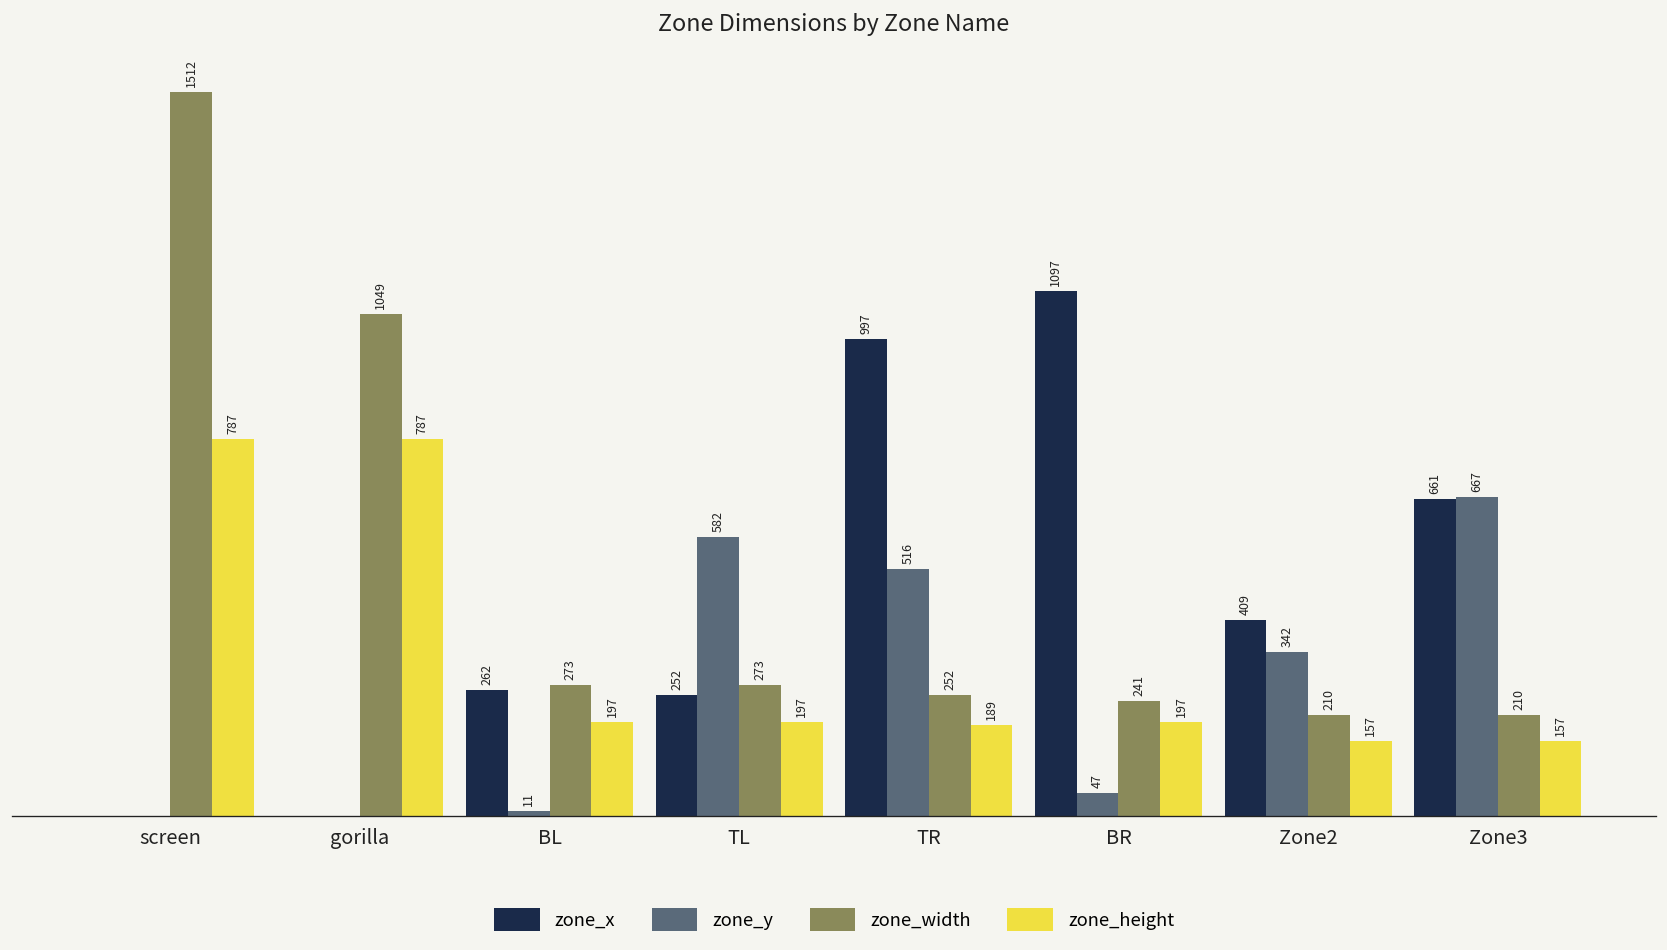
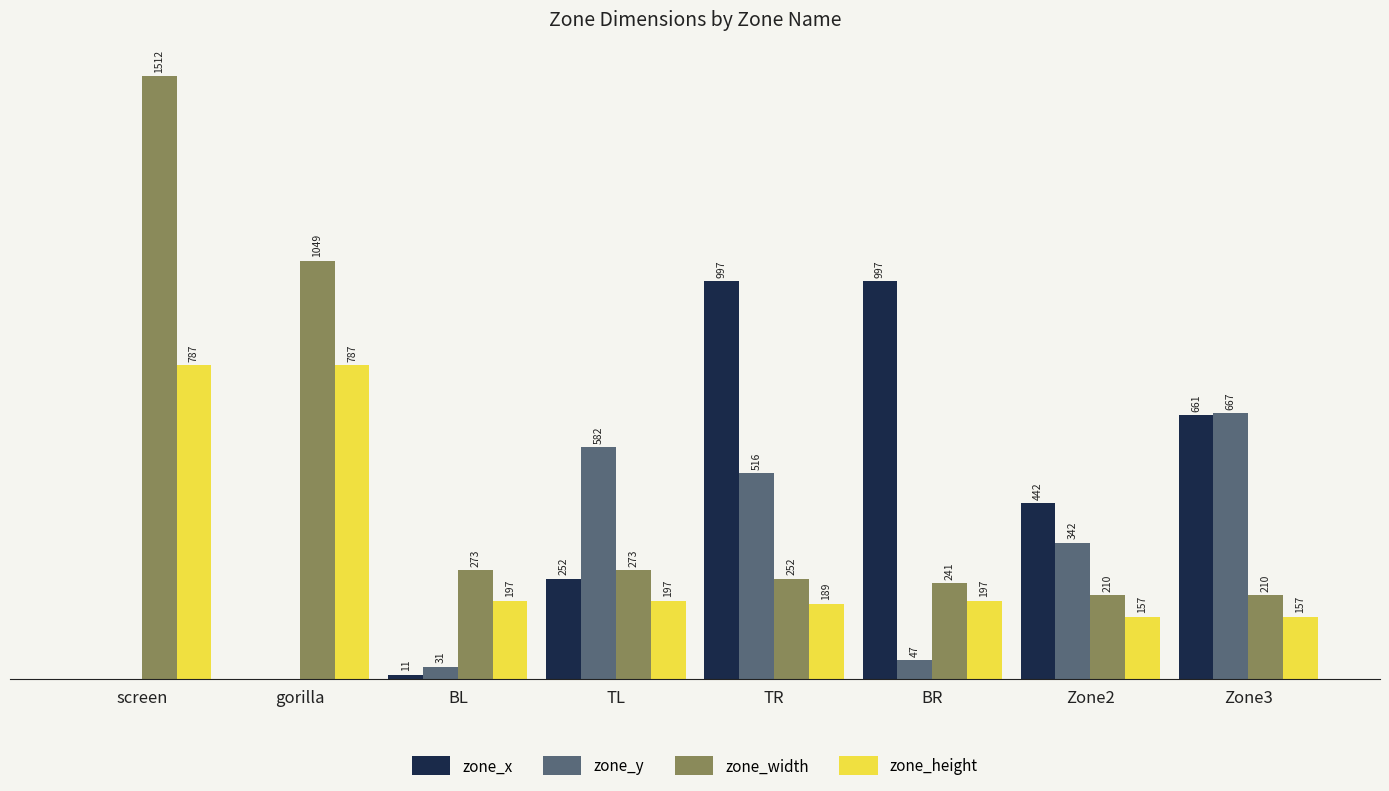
  {
    "zone_x": {
-     "BL": 262,
+     "BL": 11,
      "TL": 252,
      "TR": 997,
-     "BR": 1097,
-     "Zone2": 409,
+     "BR": 997,
+     "Zone2": 442,
      "Zone3": 661
    },
    "zone_y": {
-     "BL": 11,
+     "BL": 31,
      "TL": 582,
      "TR": 516,
      "BR": 47,
      "Zone2": 342,
      "Zone3": 667
    },
    "zone_width": {
      "screen": 1512,
      "gorilla": 1049,
      "BL": 273,
      "TL": 273,
      "TR": 252,
      "BR": 241,
      "Zone2": 210,
      "Zone3": 210
    },
    "zone_height": {
      "screen": 787,
      "gorilla": 787,
      "BL": 197,
      "TL": 197,
      "TR": 189,
      "BR": 197,
      "Zone2": 157,
      "Zone3": 157
    }
  }
